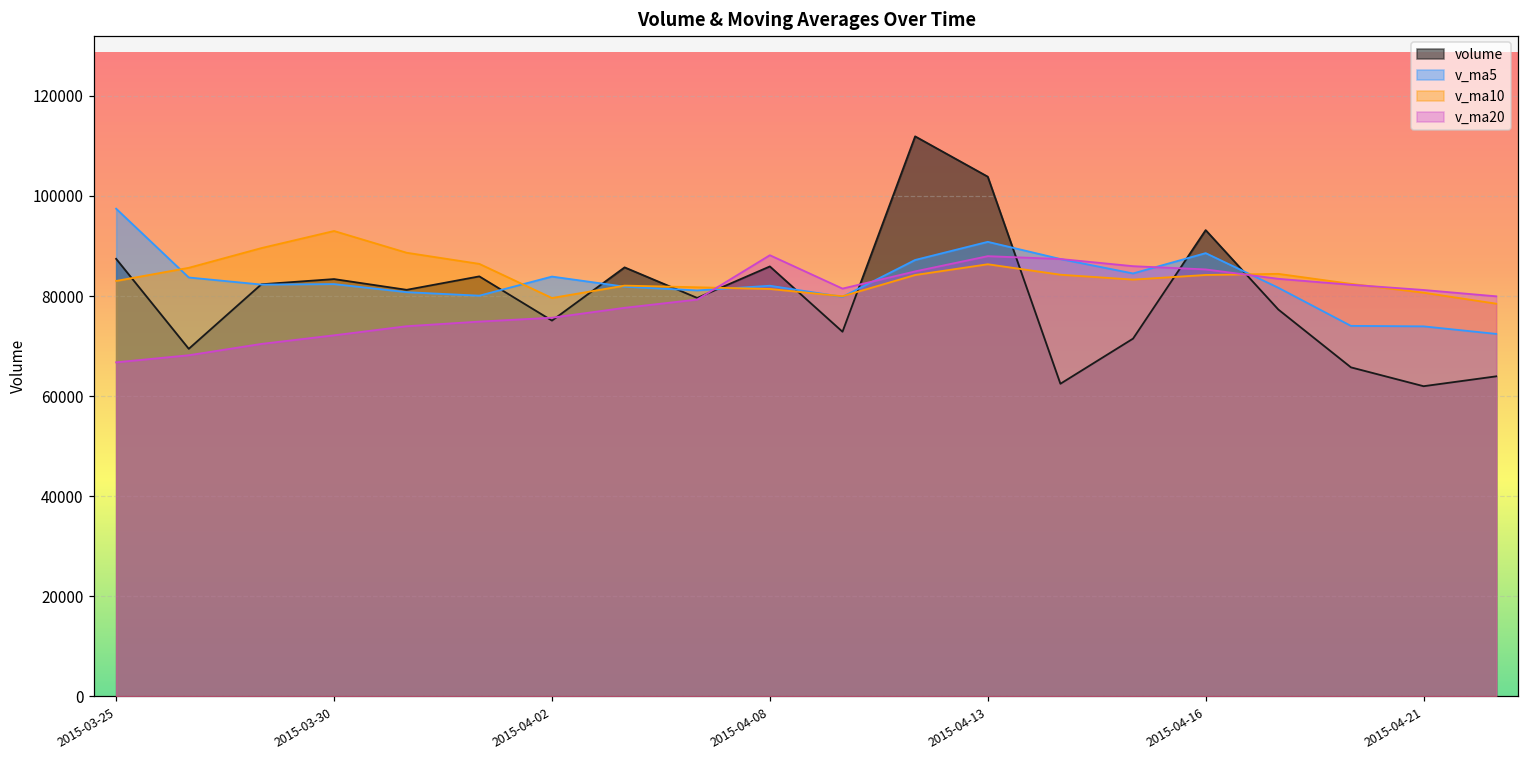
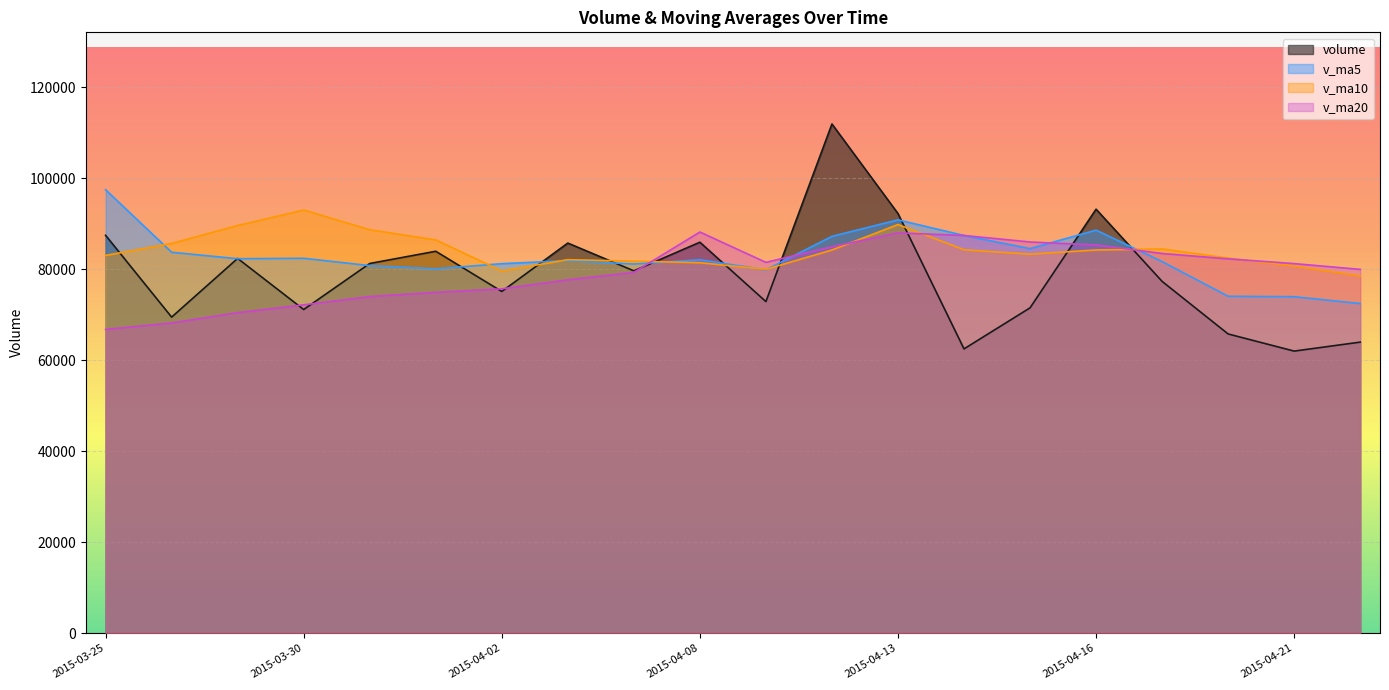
  {
    "volume": {
      "2015-03-25": 87000,
-     "2015-03-30": 83000,
+     "2015-03-30": 71000,
      "2015-04-02": 75000,
      "2015-04-08": 86000,
-     "2015-04-13": 104000,
+     "2015-04-13": 92000,
      "2015-04-16": 93000,
      "2015-04-21": 62000
    },
    "v_ma5": {
      "2015-03-25": 97000,
      "2015-03-30": 82000,
-     "2015-04-02": 84000,
+     "2015-04-02": 81000,
      "2015-04-08": 82000,
      "2015-04-13": 91000,
      "2015-04-16": 89000,
      "2015-04-21": 74000
    },
    "v_ma10": {
      "2015-03-25": 83000,
      "2015-03-30": 93000,
      "2015-04-02": 80000,
      "2015-04-08": 81000,
-     "2015-04-13": 86000,
+     "2015-04-13": 90000,
      "2015-04-16": 84000
    },
    "v_ma20": {
      "2015-03-25": 67000,
      "2015-03-30": 72000,
      "2015-04-02": 76000,
      "2015-04-08": 88000,
      "2015-04-13": 88000,
      "2015-04-16": 85000
    }
  }
